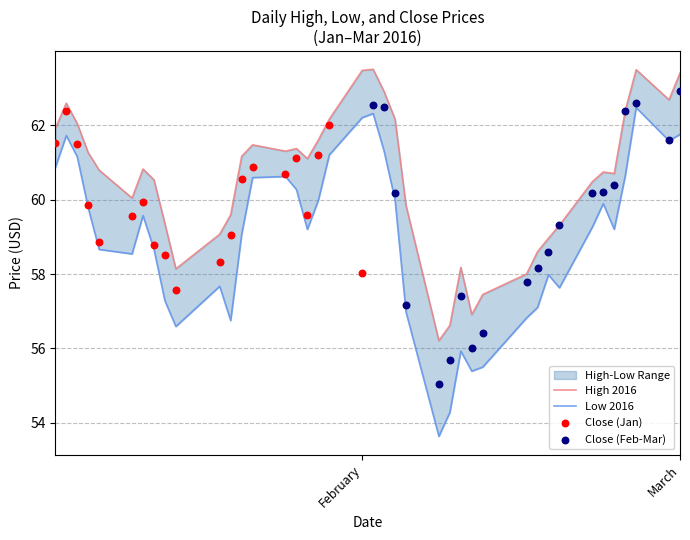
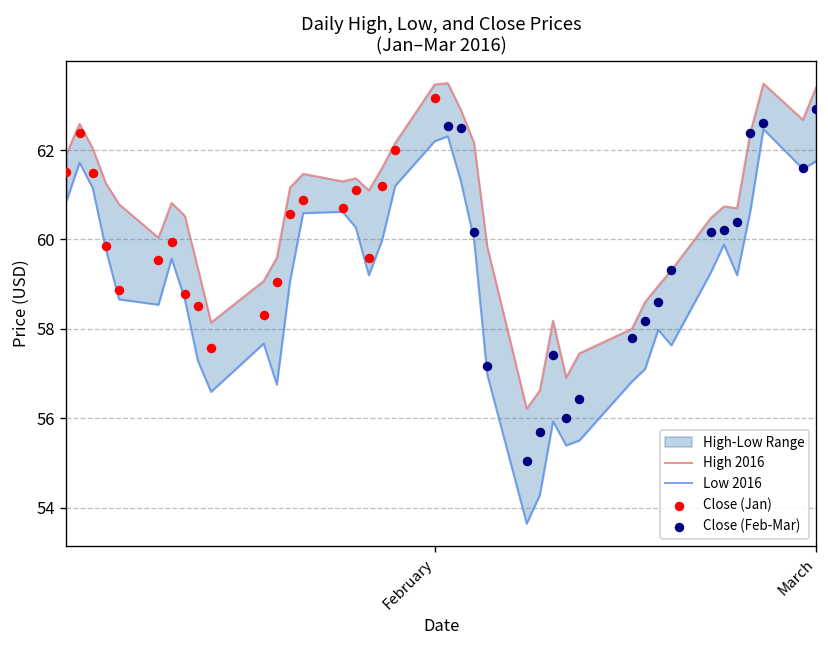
  {
    "High-Low Range": {
      "February": 63.5,
      "March": 63.4
    },
    "Close (Jan)": {
-     "February": 58.0
+     "February": 63.2
    },
    "Low 2016": {
      "February": 62.2,
      "March": 61.8
    }
  }
